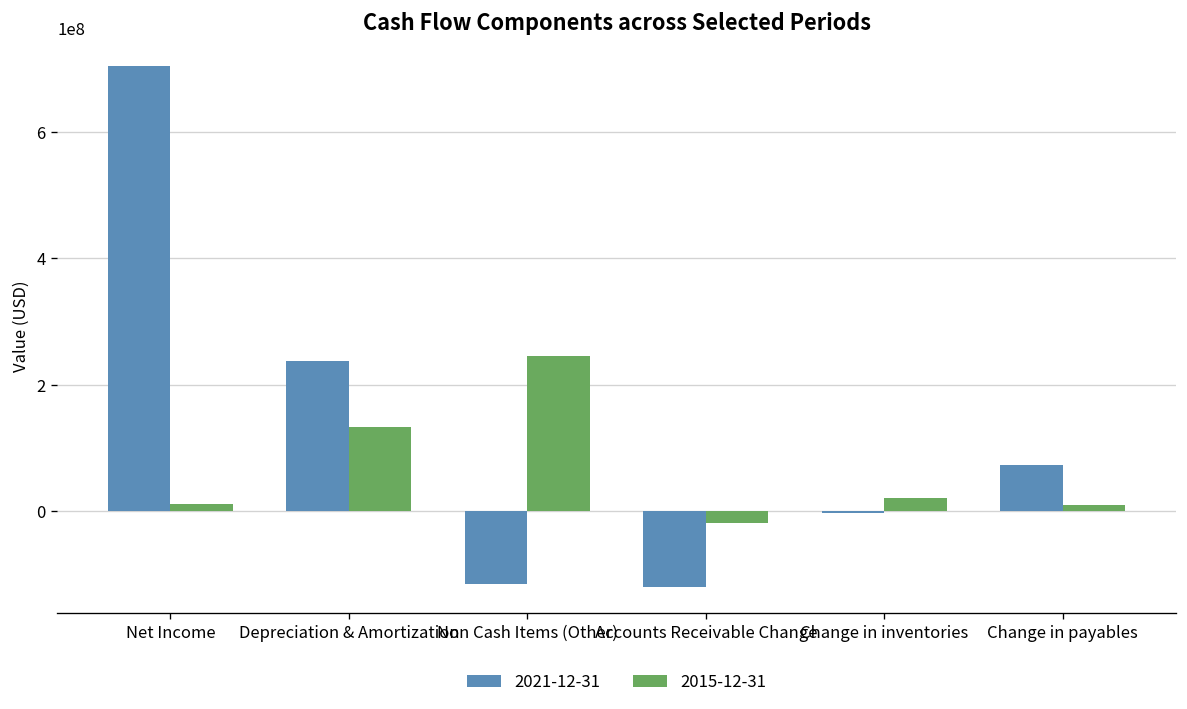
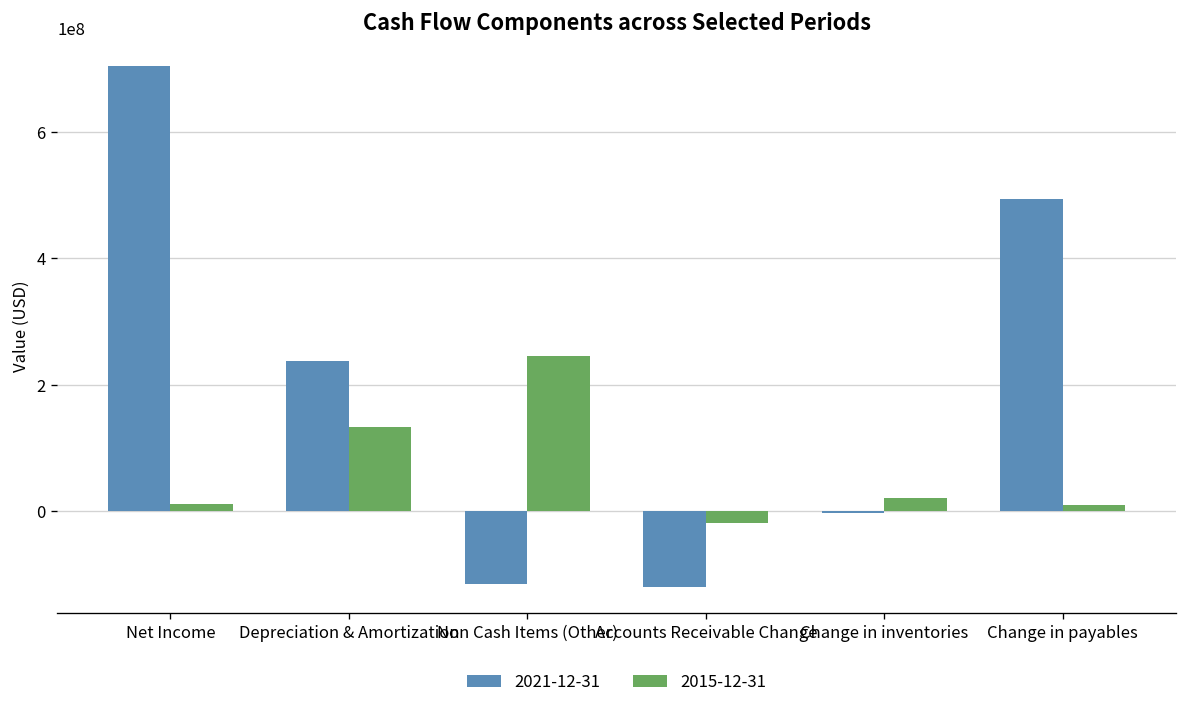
  {
    "2021-12-31": {
      "Net Income": 710000000,
      "Depreciation & Amortization": 240000000,
      "Non Cash Items (Other)": -120000000,
      "Accounts Receivable Change": -120000000,
-     "Change in payables": 70000000
+     "Change in payables": 490000000
    },
    "2015-12-31": {
      "Net Income": 10000000,
      "Depreciation & Amortization": 130000000,
      "Non Cash Items (Other)": 250000000,
      "Accounts Receivable Change": -20000000,
      "Change in inventories": 20000000,
      "Change in payables": 10000000
    }
  }
